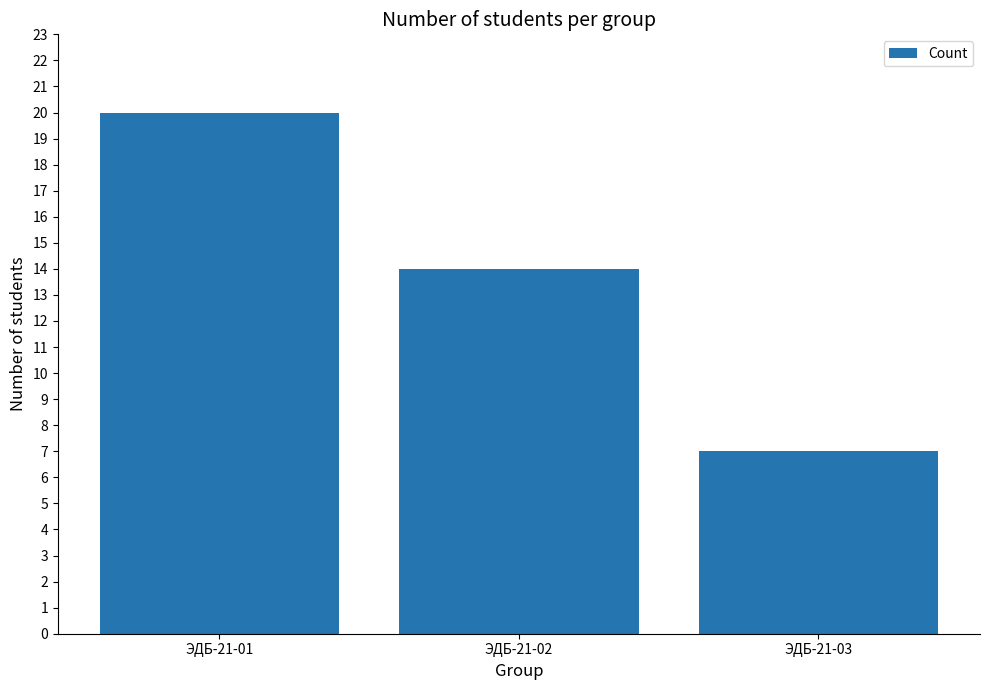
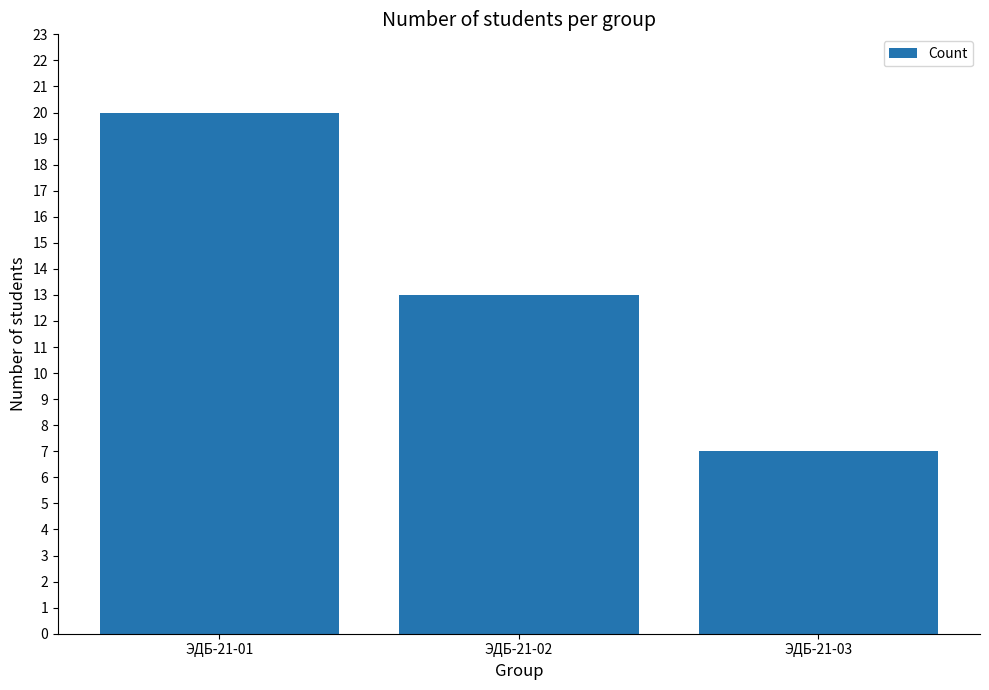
  {
    "ЭДБ-21-01": 20,
-   "ЭДБ-21-02": 14,
+   "ЭДБ-21-02": 13,
    "ЭДБ-21-03": 7
  }
